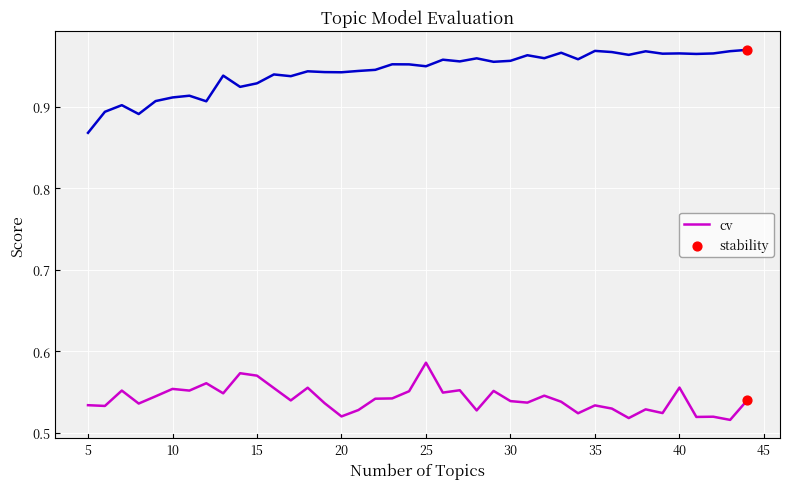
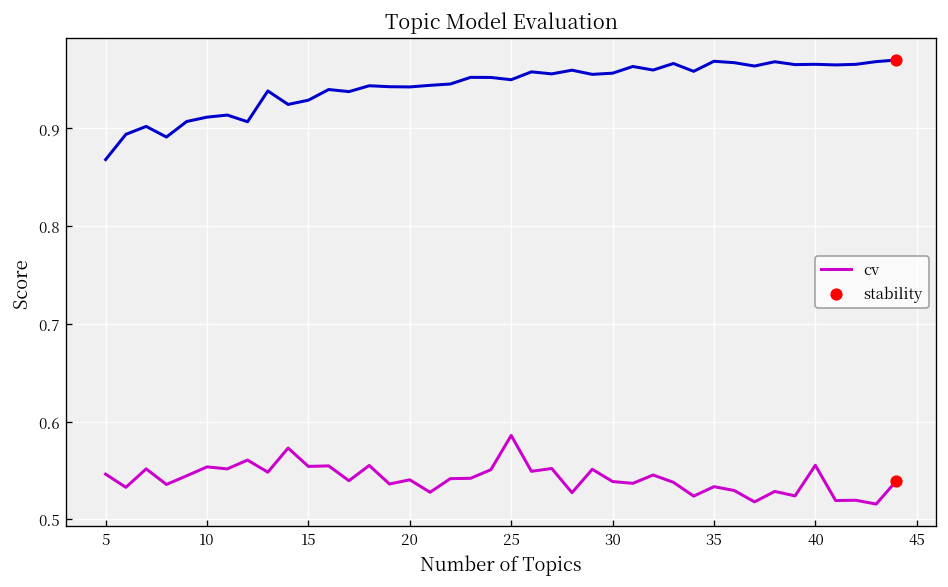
  {
    "cv": {
-     "5": 0.53,
+     "5": 0.55,
      "10": 0.55,
-     "15": 0.57,
-     "20": 0.52,
+     "15": 0.55,
+     "20": 0.54,
      "25": 0.59,
      "30": 0.54,
      "35": 0.53,
      "40": 0.56
    }
  }
